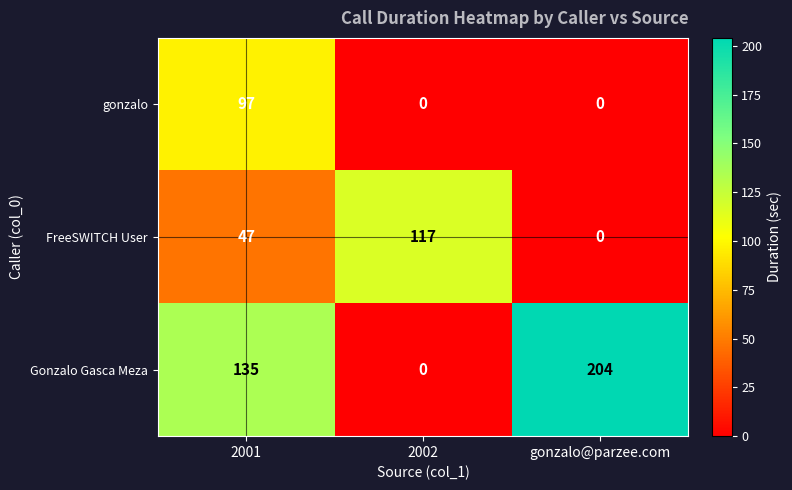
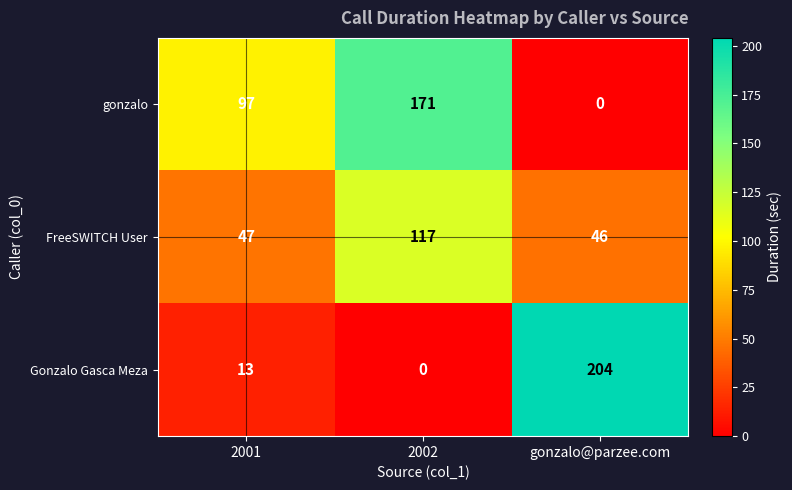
  {
    "gonzalo": {
      "2001": 97,
-     "2002": 0,
+     "2002": 171,
      "gonzalo@parzee.com": 0
    },
    "FreeSWITCH User": {
      "2001": 47,
      "2002": 117,
-     "gonzalo@parzee.com": 0
+     "gonzalo@parzee.com": 46
    },
    "Gonzalo Gasca Meza": {
-     "2001": 135,
+     "2001": 13,
      "2002": 0,
      "gonzalo@parzee.com": 204
    }
  }
